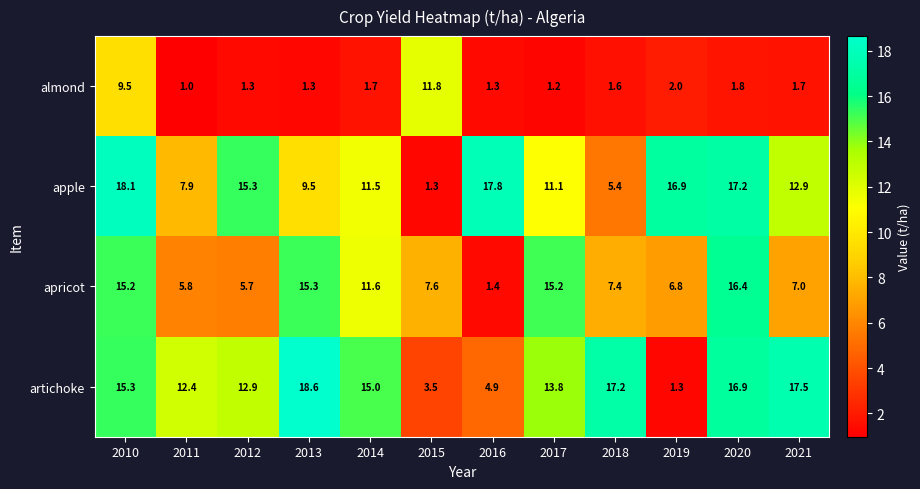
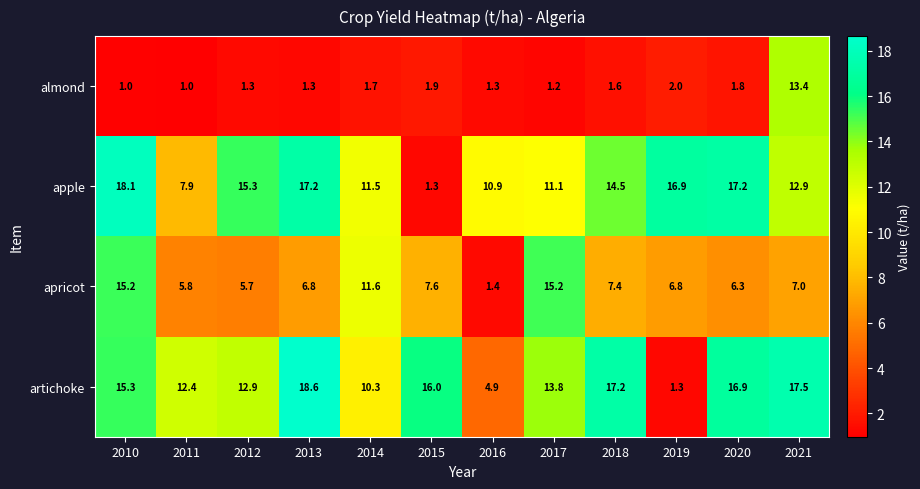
  {
    "almond": {
-     "2010": 9.5,
+     "2010": 1.0,
      "2011": 1.0,
      "2012": 1.3,
      "2013": 1.3,
      "2014": 1.7,
-     "2015": 11.8,
+     "2015": 1.9,
      "2016": 1.3,
      "2017": 1.2,
      "2018": 1.6,
      "2019": 2.0,
      "2020": 1.8,
-     "2021": 1.7
+     "2021": 13.4
    },
    "apple": {
      "2010": 18.1,
      "2011": 7.9,
      "2012": 15.3,
-     "2013": 9.5,
+     "2013": 17.2,
      "2014": 11.5,
      "2015": 1.3,
-     "2016": 17.8,
+     "2016": 10.9,
      "2017": 11.1,
-     "2018": 5.4,
+     "2018": 14.5,
      "2019": 16.9,
      "2020": 17.2,
      "2021": 12.9
    },
    "apricot": {
      "2010": 15.2,
      "2011": 5.8,
      "2012": 5.7,
-     "2013": 15.3,
+     "2013": 6.8,
      "2014": 11.6,
      "2015": 7.6,
      "2016": 1.4,
      "2017": 15.2,
      "2018": 7.4,
      "2019": 6.8,
-     "2020": 16.4,
+     "2020": 6.3,
      "2021": 7.0
    },
    "artichoke": {
      "2010": 15.3,
      "2011": 12.4,
      "2012": 12.9,
      "2013": 18.6,
-     "2014": 15.0,
-     "2015": 3.5,
+     "2014": 10.3,
+     "2015": 16.0,
      "2016": 4.9,
      "2017": 13.8,
      "2018": 17.2,
      "2019": 1.3,
      "2020": 16.9,
      "2021": 17.5
    }
  }
